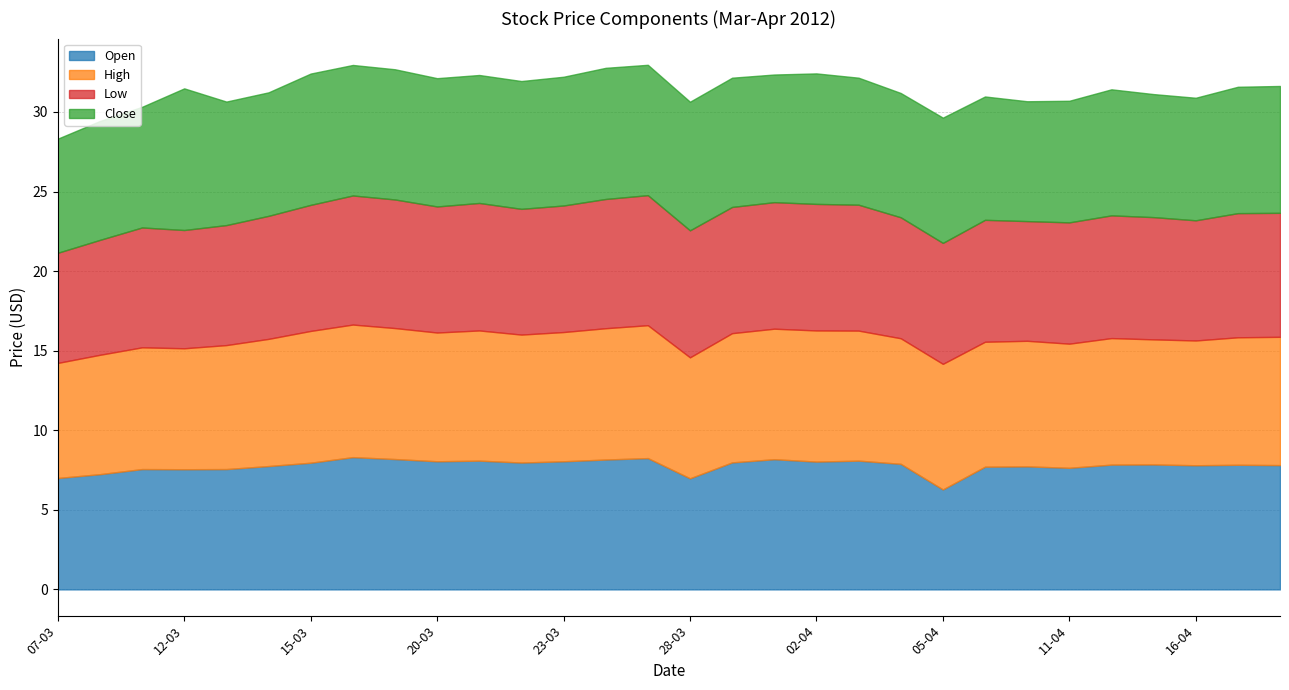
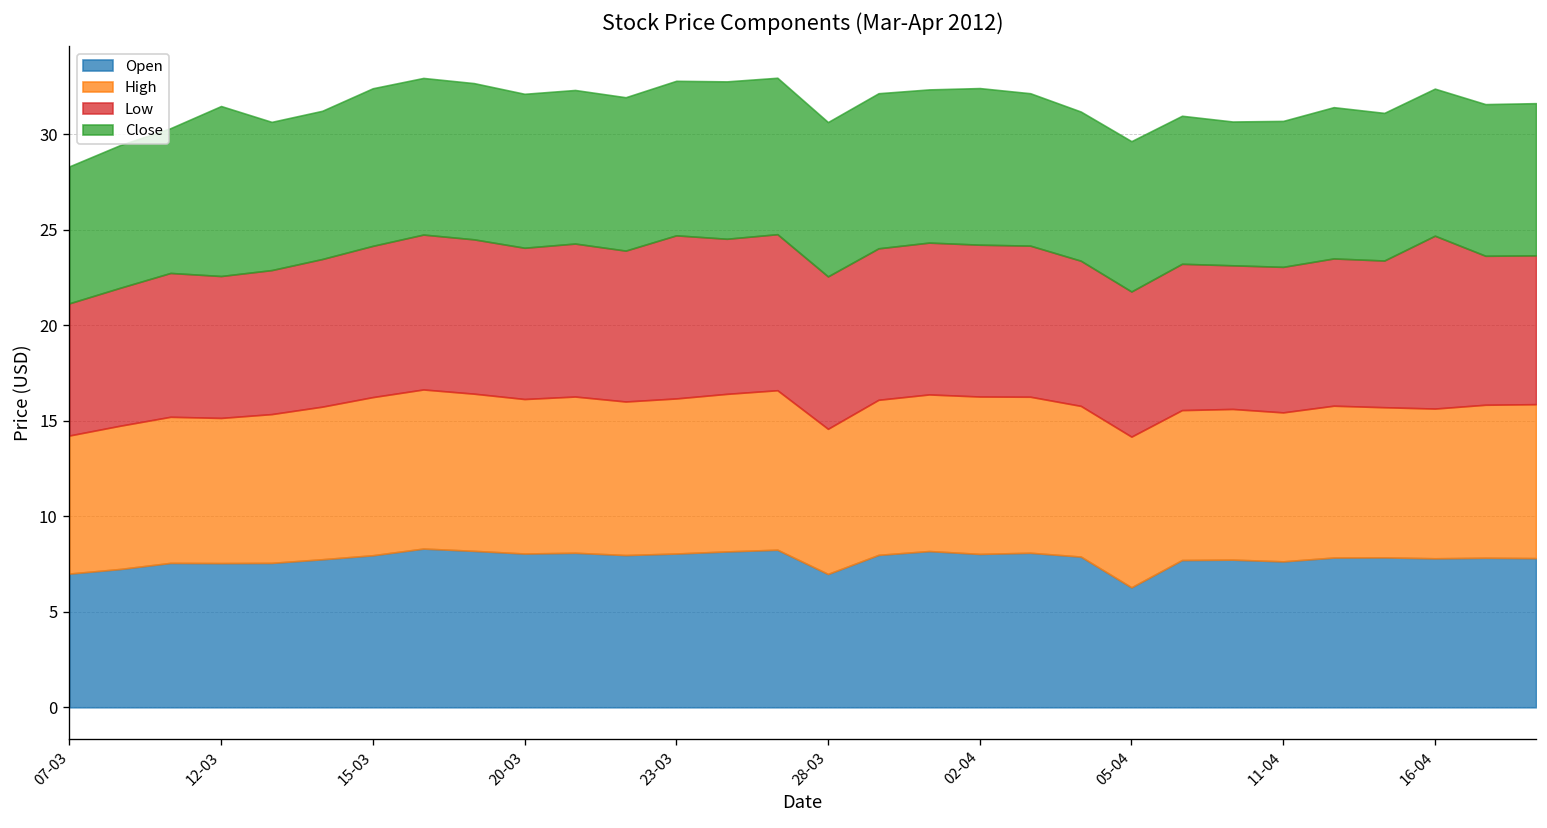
  {
    "Open": {
      "07-03": 7.0,
      "12-03": 7.6,
      "15-03": 8.0,
      "20-03": 8.1,
      "23-03": 8.1,
      "28-03": 7.0,
      "02-04": 8.0,
      "05-04": 6.3,
      "11-04": 7.6,
      "16-04": 7.8
    },
    "High": {
      "07-03": 7.2,
      "12-03": 7.6,
      "15-03": 8.3,
      "20-03": 8.1,
      "23-03": 8.1,
      "28-03": 7.6,
      "02-04": 8.2,
      "05-04": 7.9,
      "11-04": 7.8,
      "16-04": 7.8
    },
    "Low": {
      "07-03": 6.9,
      "12-03": 7.4,
      "15-03": 7.9,
      "20-03": 7.9,
-     "23-03": 7.9,
+     "23-03": 8.5,
      "28-03": 8.0,
      "02-04": 7.9,
      "05-04": 7.6,
      "11-04": 7.6,
-     "16-04": 7.6
+     "16-04": 9.1
    },
    "Close": {
      "07-03": 7.2,
      "12-03": 8.9,
      "15-03": 8.3,
      "20-03": 8.1,
      "23-03": 8.1,
      "28-03": 8.1,
      "02-04": 8.2,
      "05-04": 7.9,
      "11-04": 7.6,
      "16-04": 7.7
    }
  }
